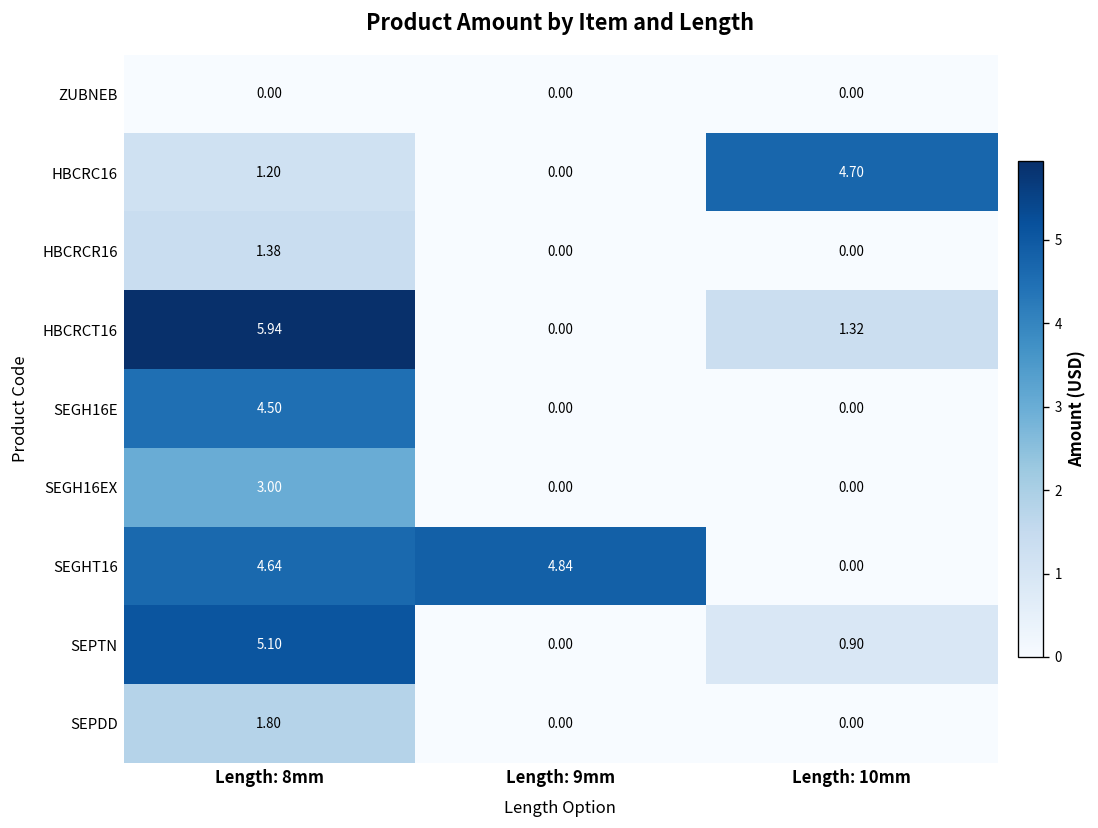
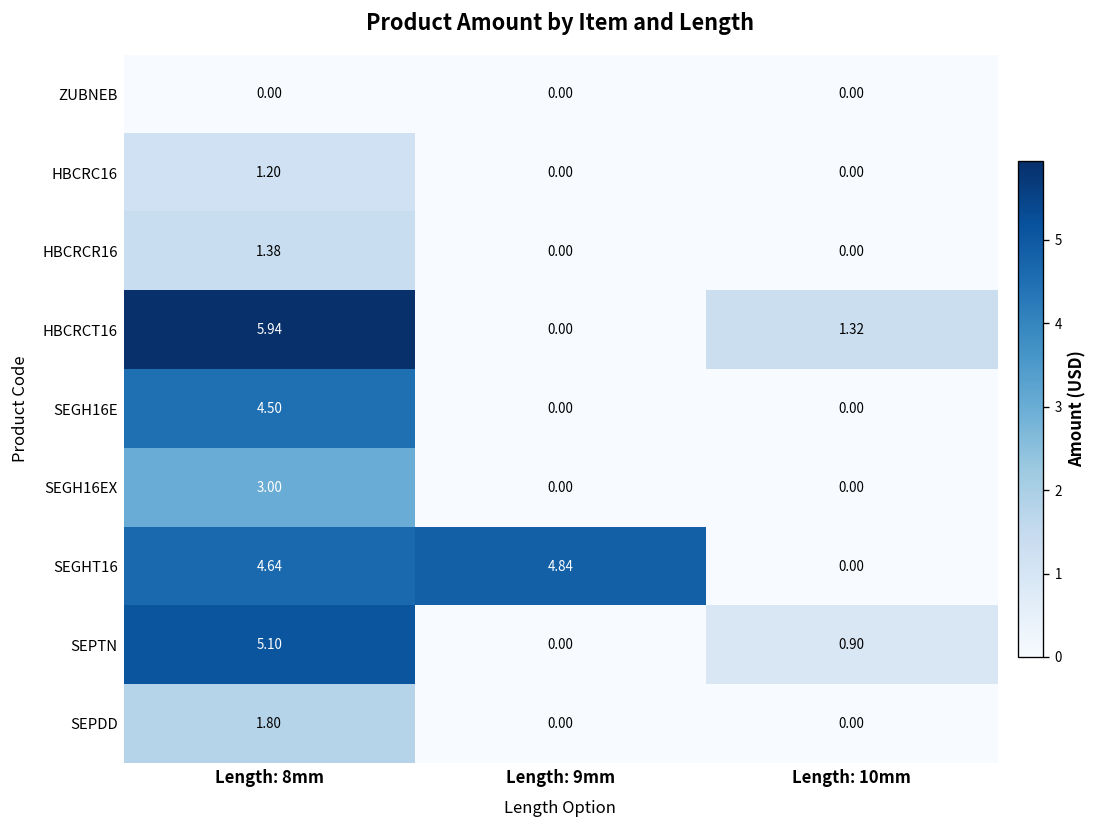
  {
    "ZUBNEB": {
      "Length: 8mm": 0.00,
      "Length: 9mm": 0.00,
      "Length: 10mm": 0.00
    },
    "HBCRC16": {
      "Length: 8mm": 1.20,
      "Length: 9mm": 0.00,
-     "Length: 10mm": 4.70
+     "Length: 10mm": 0.00
    },
    "HBCRCR16": {
      "Length: 8mm": 1.38,
      "Length: 9mm": 0.00,
      "Length: 10mm": 0.00
    },
    "HBCRCT16": {
      "Length: 8mm": 5.94,
      "Length: 9mm": 0.00,
      "Length: 10mm": 1.32
    },
    "SEGH16E": {
      "Length: 8mm": 4.50,
      "Length: 9mm": 0.00,
      "Length: 10mm": 0.00
    },
    "SEGH16EX": {
      "Length: 8mm": 3.00,
      "Length: 9mm": 0.00,
      "Length: 10mm": 0.00
    },
    "SEGHT16": {
      "Length: 8mm": 4.64,
      "Length: 9mm": 4.84,
      "Length: 10mm": 0.00
    },
    "SEPTN": {
      "Length: 8mm": 5.10,
      "Length: 9mm": 0.00,
      "Length: 10mm": 0.90
    },
    "SEPDD": {
      "Length: 8mm": 1.80,
      "Length: 9mm": 0.00,
      "Length: 10mm": 0.00
    }
  }
